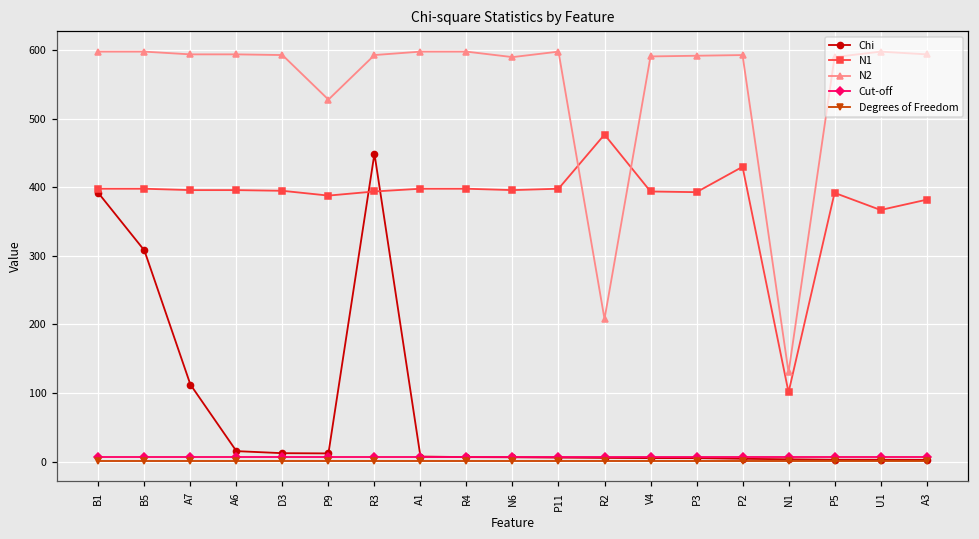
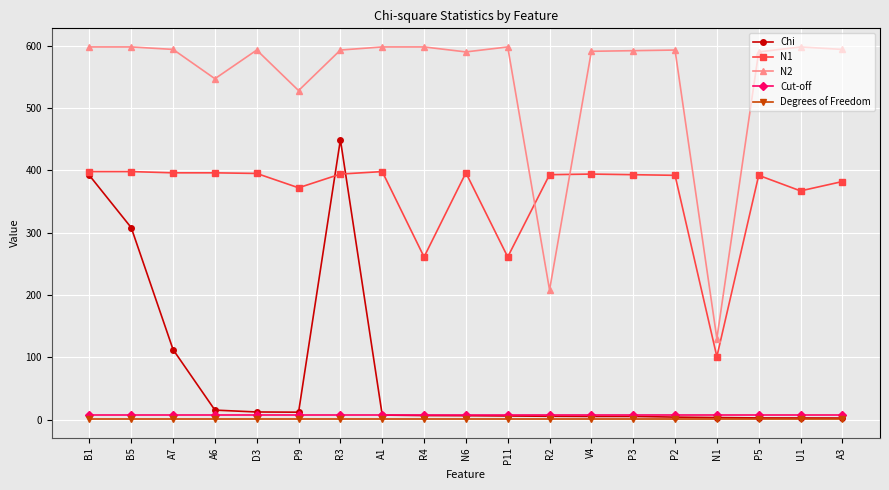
  {
    "Chi": {
      "B1": 390,
      "B5": 310,
      "A7": 110,
      "A6": 20,
      "D3": 10,
      "P9": 10,
      "R3": 450
    },
    "N1": {
      "B1": 400,
      "B5": 400,
      "A7": 400,
      "A6": 400,
      "D3": 400,
-     "P9": 390,
+     "P9": 370,
      "R3": 390,
      "A1": 400,
-     "R4": 400,
+     "R4": 260,
      "N6": 400,
-     "P11": 400,
-     "R2": 480,
+     "P11": 260,
+     "R2": 390,
      "V4": 390,
      "P3": 390,
-     "P2": 430,
+     "P2": 390,
      "N1": 100,
      "P5": 390,
      "U1": 370,
      "A3": 380
    },
    "N2": {
      "B1": 600,
      "B5": 600,
      "A7": 590,
-     "A6": 590,
+     "A6": 550,
      "D3": 590,
      "P9": 530,
      "R3": 590,
      "A1": 600,
      "R4": 600,
      "N6": 590,
      "P11": 600,
      "R2": 210,
      "V4": 590,
      "P3": 590,
      "P2": 590,
      "N1": 130
    },
    "Cut-off": {
      "B1": 10,
      "B5": 10,
      "A7": 10,
      "A6": 10,
      "D3": 10,
      "P9": 10,
      "R3": 10
    },
    "Degrees of Freedom": {
      "B1": 0,
      "B5": 0,
      "A7": 0,
      "A6": 0,
      "D3": 0,
      "P9": 0,
      "R3": 0,
      "A1": 0,
      "R4": 0,
      "N6": 0,
      "P11": 0,
      "R2": 0
    }
  }
